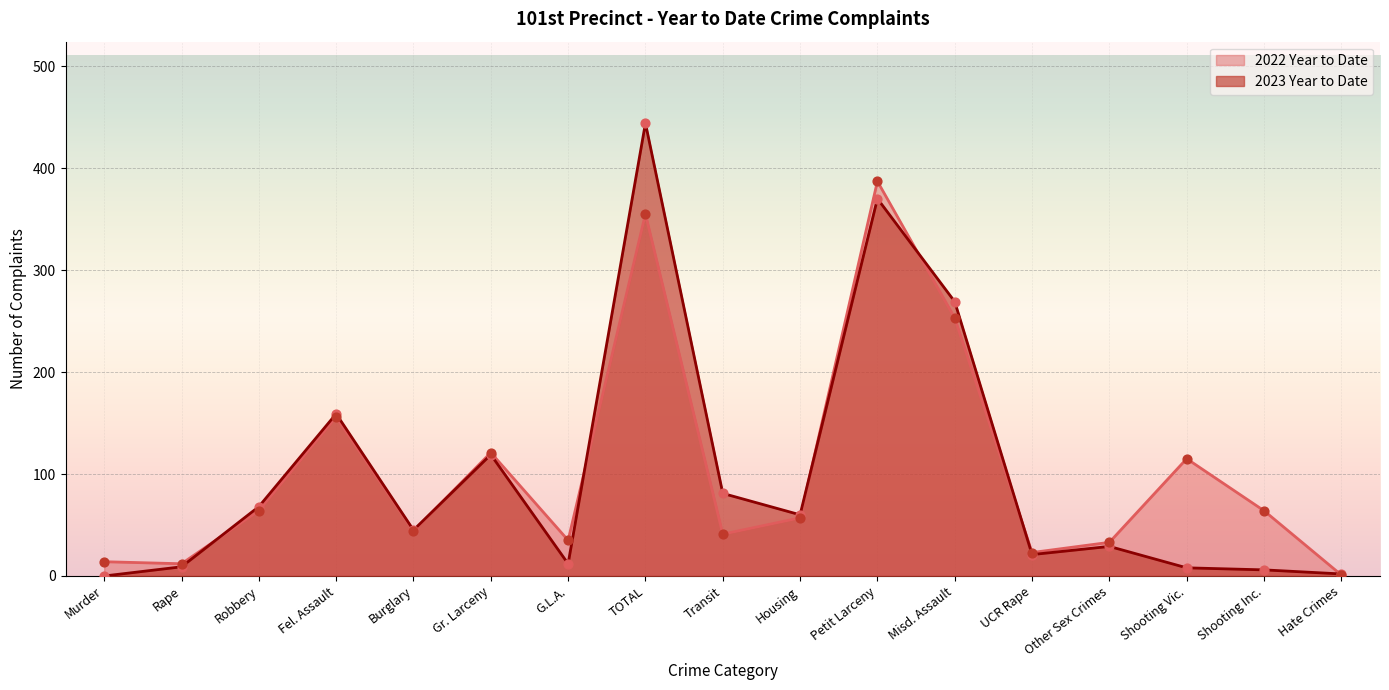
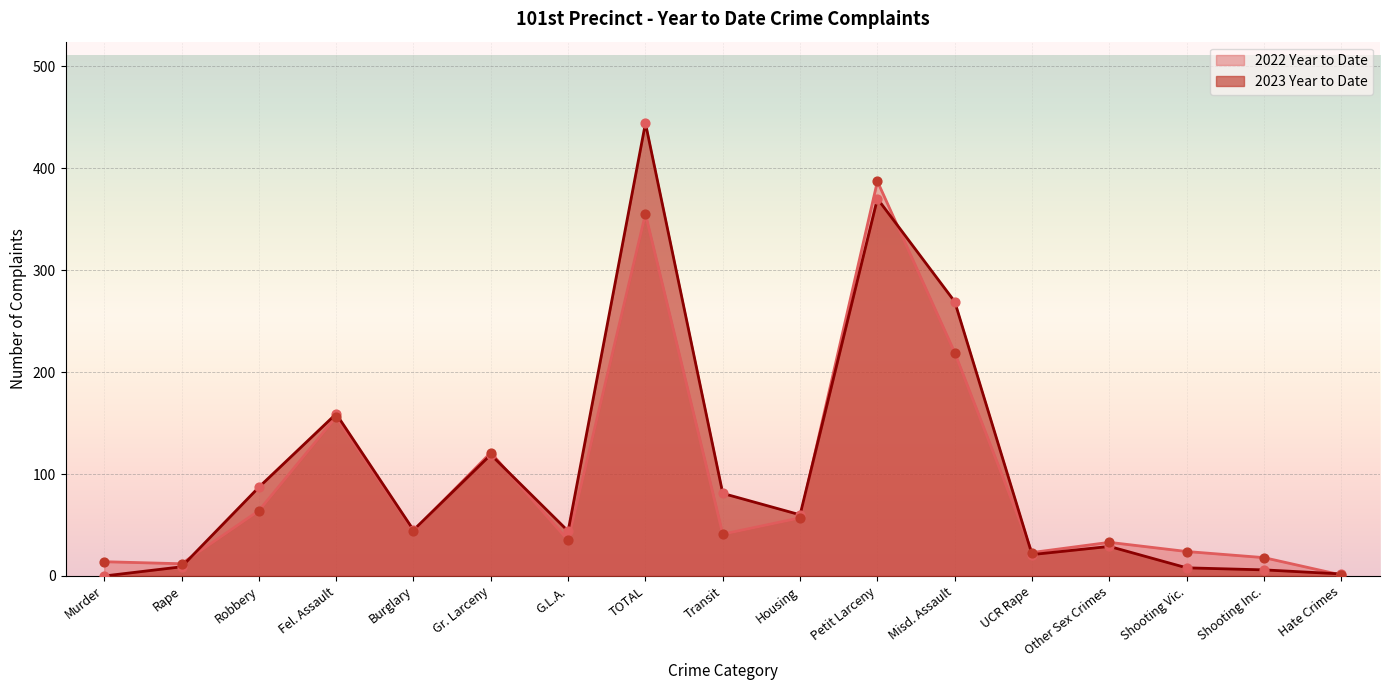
  {
    "2022 Year to Date": {
      "Murder": 14,
      "Rape": 12,
      "Robbery": 64,
      "Fel. Assault": 156,
      "G.L.A.": 35,
      "TOTAL": 355,
      "Transit": 41,
      "Housing": 57,
      "Petit Larceny": 387,
-     "Misd. Assault": 253,
+     "Misd. Assault": 219,
      "Other Sex Crimes": 33,
-     "Shooting Vic.": 115,
-     "Shooting Inc.": 64
+     "Shooting Vic.": 24,
+     "Shooting Inc.": 18
    },
    "2023 Year to Date": {
      "Murder": 0,
      "Rape": 9,
-     "Robbery": 68,
+     "Robbery": 87,
      "Fel. Assault": 159,
-     "G.L.A.": 12,
+     "G.L.A.": 44,
      "TOTAL": 444,
      "Transit": 81,
      "Housing": 60,
      "Petit Larceny": 370,
      "Misd. Assault": 269,
      "Other Sex Crimes": 29,
      "Shooting Vic.": 8,
      "Shooting Inc.": 6
    }
  }
